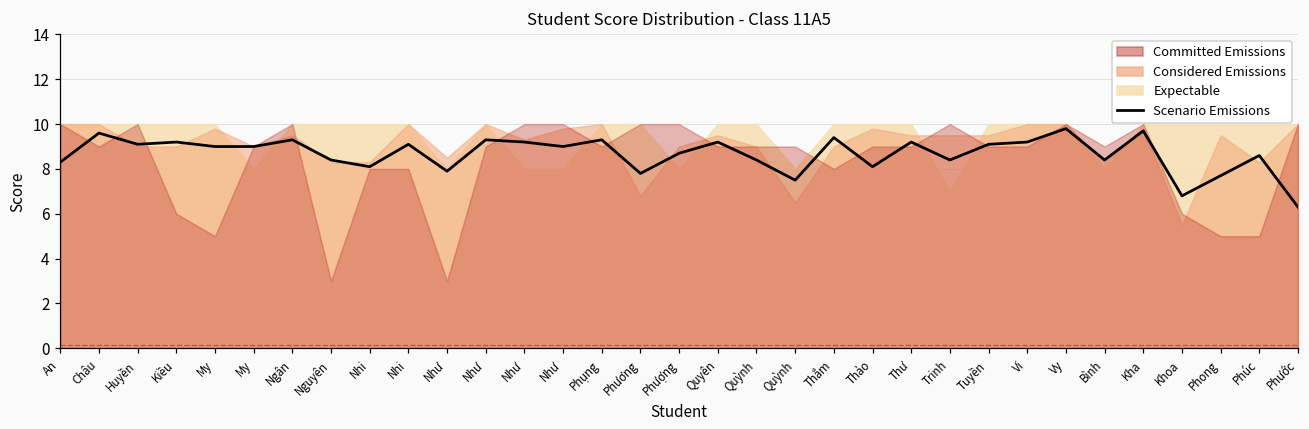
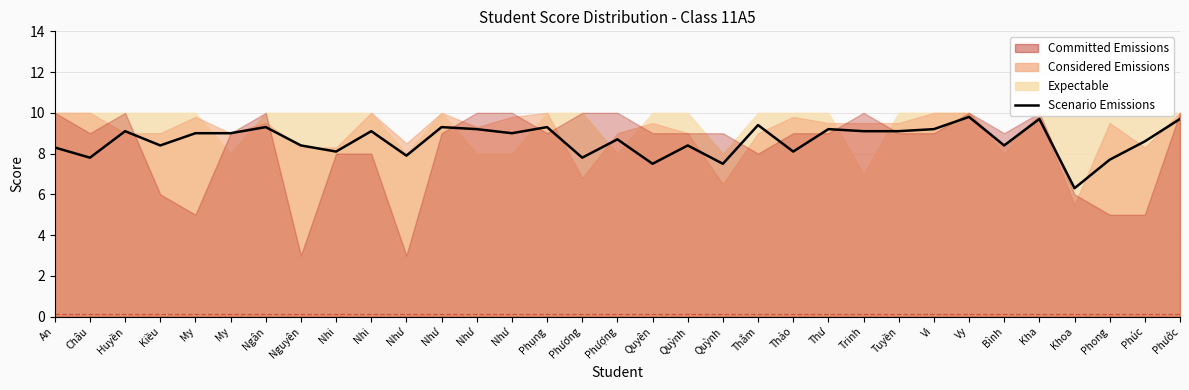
  {
    "Scenario Emissions": {
      "An": 8.3,
-     "Châu": 9.6,
-     "Kiều": 9.2,
+     "Châu": 7.8,
+     "Kiều": 8.4,
      "Ngân": 9.3,
      "Phụng": 9.3,
      "Phương": 7.8,
      "Phượng": 8.7,
-     "Quyên": 9.2,
+     "Quyên": 7.5,
      "Thắm": 9.4,
      "Thảo": 8.1,
      "Thư": 9.2,
-     "Trinh": 8.4,
+     "Trinh": 9.1,
      "Vi": 9.2,
      "Vy": 9.8,
-     "Khoa": 6.8,
+     "Khoa": 6.3,
      "Phong": 7.7,
      "Phúc": 8.6,
-     "Phước": 6.3
+     "Phước": 9.7
    }
  }
